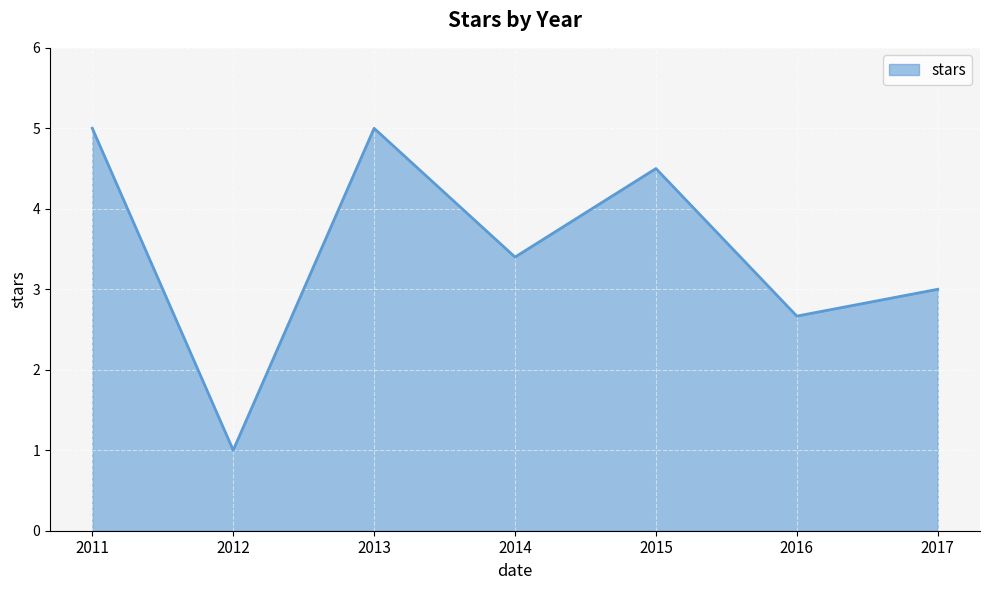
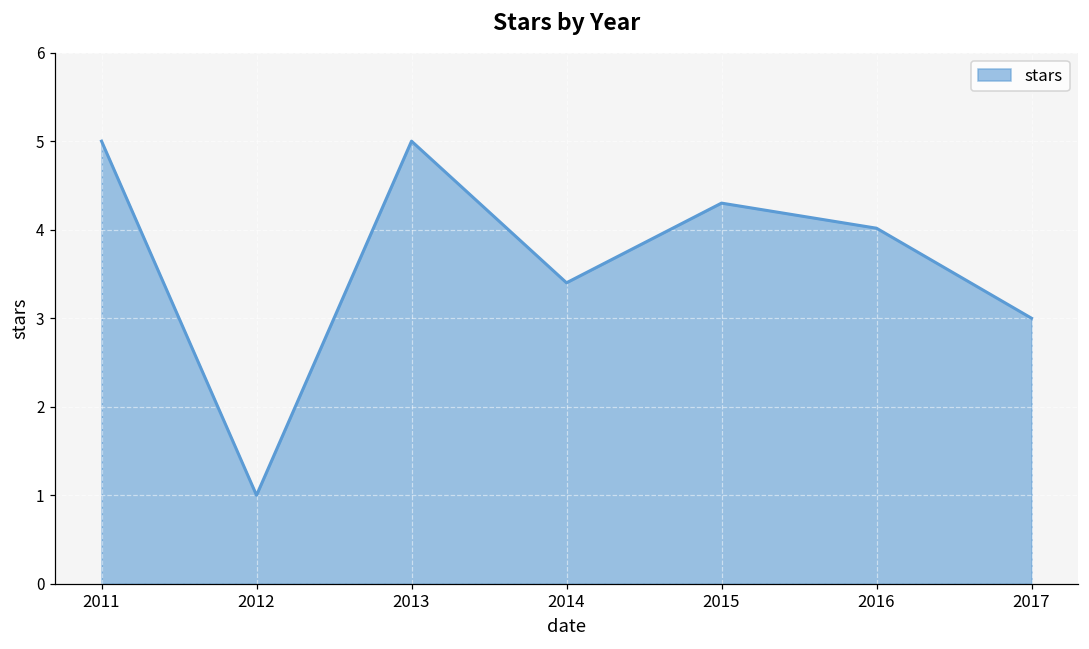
  {
    "2011": 5.0,
    "2012": 1.0,
    "2013": 5.0,
    "2014": 3.4,
-   "2015": 4.5,
-   "2016": 2.7,
+   "2015": 4.3,
+   "2016": 4.0,
    "2017": 3.0
  }
